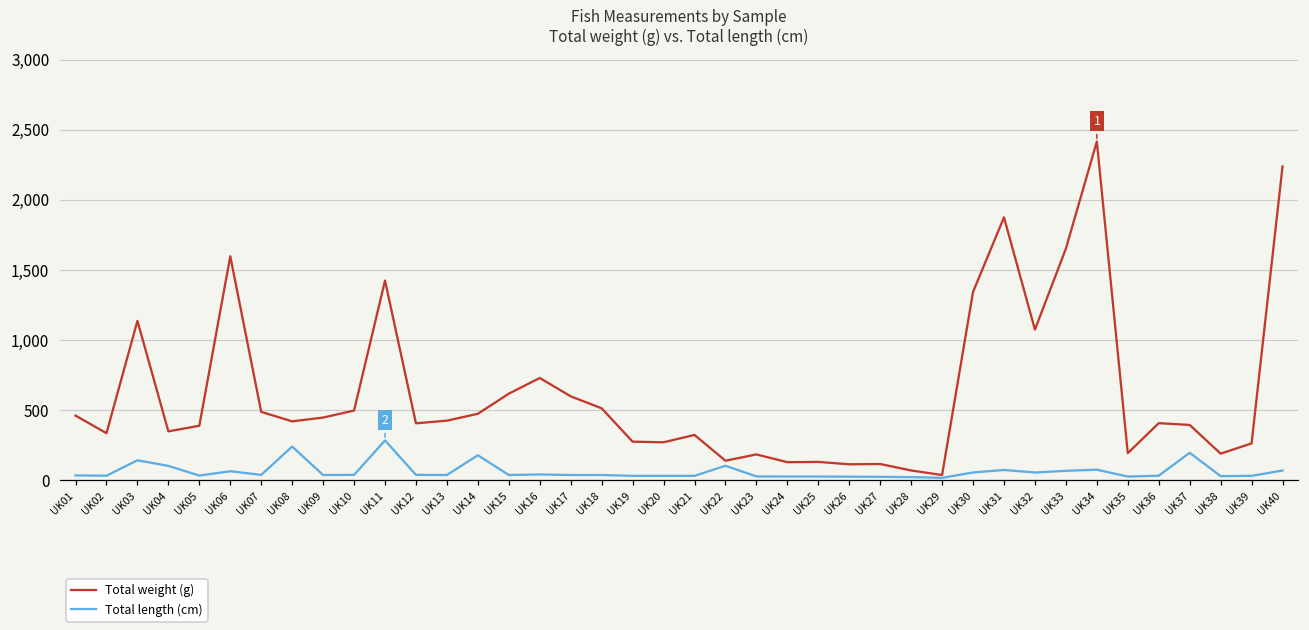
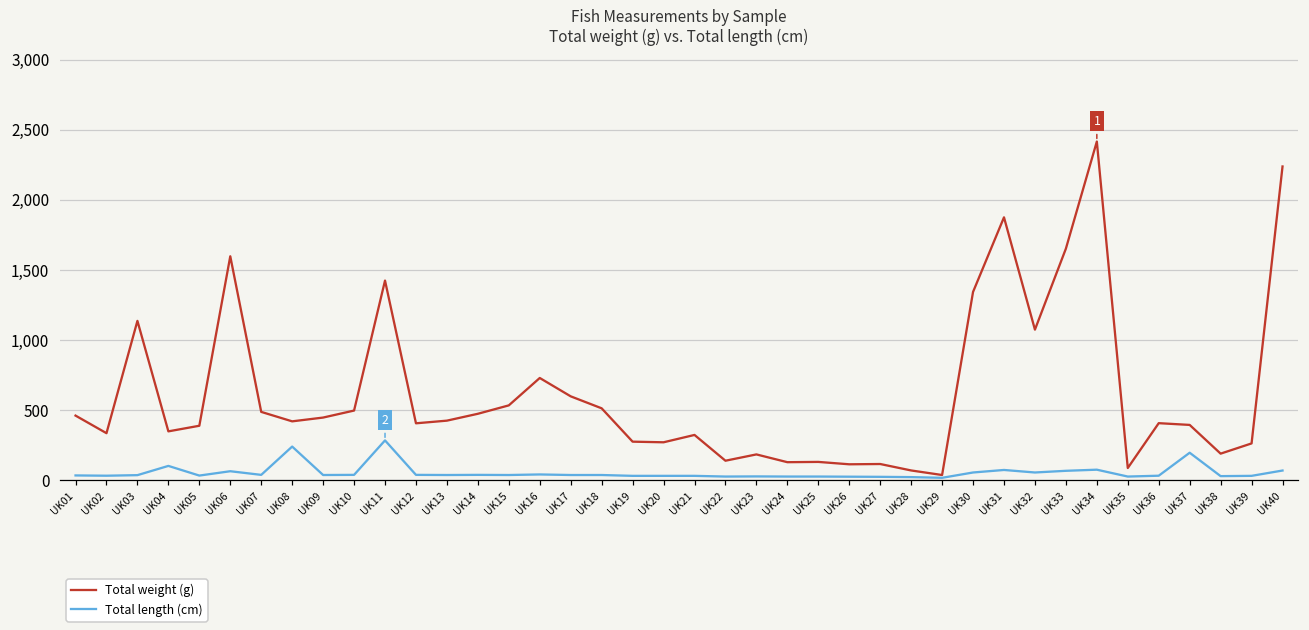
  {
    "Total weight (g)": {
      "UK01": "460",
      "UK02": "330",
      "UK03": "1,140",
      "UK04": "350",
      "UK05": "390",
      "UK06": "1,600",
      "UK07": "490",
      "UK08": "420",
      "UK09": "450",
      "UK10": "500",
      "UK11": "1,420",
      "UK12": "400",
      "UK13": "420",
      "UK14": "470",
-     "UK15": "620",
+     "UK15": "530",
      "UK16": "730",
      "UK17": "600",
      "UK18": "510",
      "UK19": "270",
      "UK20": "270",
      "UK21": "320",
      "UK22": "140",
      "UK23": "180",
      "UK24": "130",
      "UK25": "130",
      "UK26": "110",
      "UK27": "110",
      "UK28": "70",
      "UK30": "1,340",
      "UK31": "1,870",
      "UK32": "1,070",
      "UK33": "1,650",
-     "UK35": "190",
+     "UK35": "90",
      "UK36": "410",
      "UK37": "390",
      "UK38": "190",
      "UK39": "260",
      "UK40": "2,240"
    },
    "Total length (cm)": {
      "UK01": "30",
      "UK02": "30",
-     "UK03": "140",
+     "UK03": "30",
      "UK04": "100",
      "UK05": "30",
      "UK06": "60",
      "UK07": "40",
      "UK08": "240",
      "UK09": "40",
      "UK10": "40",
      "UK12": "40",
      "UK13": "40",
-     "UK14": "180",
+     "UK14": "40",
      "UK15": "40",
      "UK16": "40",
      "UK17": "40",
      "UK18": "40",
      "UK19": "30",
      "UK20": "30",
      "UK21": "30",
-     "UK22": "100",
+     "UK22": "20",
      "UK23": "30",
      "UK24": "20",
      "UK25": "20",
      "UK26": "20",
      "UK27": "20",
      "UK28": "20",
      "UK30": "50",
      "UK31": "70",
      "UK32": "50",
      "UK33": "70",
      "UK34": "70",
      "UK35": "20",
      "UK36": "30",
      "UK37": "190",
      "UK38": "30",
      "UK39": "30",
      "UK40": "70"
    }
  }
